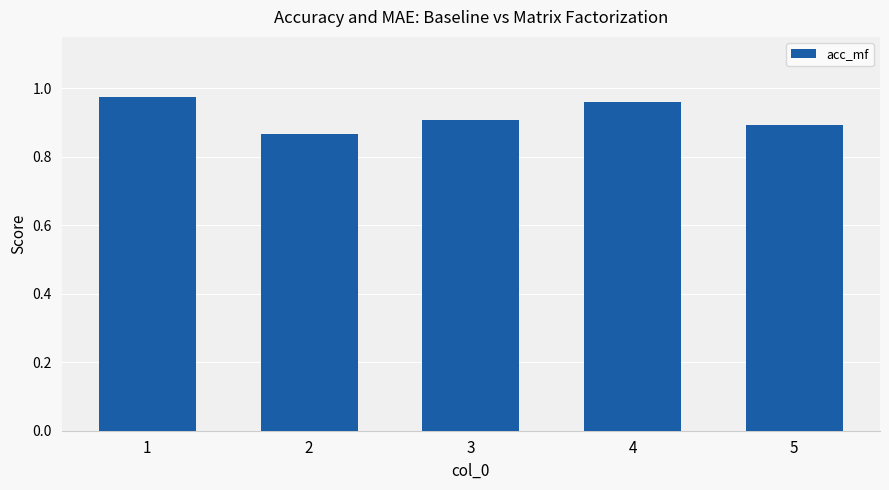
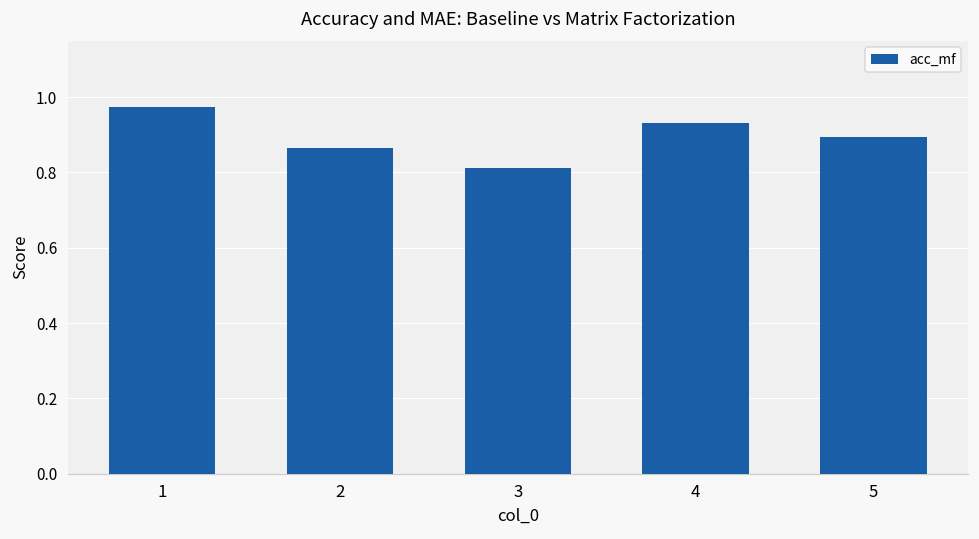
  {
    "1": 0.97,
    "2": 0.87,
-   "3": 0.91,
-   "4": 0.96,
+   "3": 0.81,
+   "4": 0.93,
    "5": 0.89
  }
